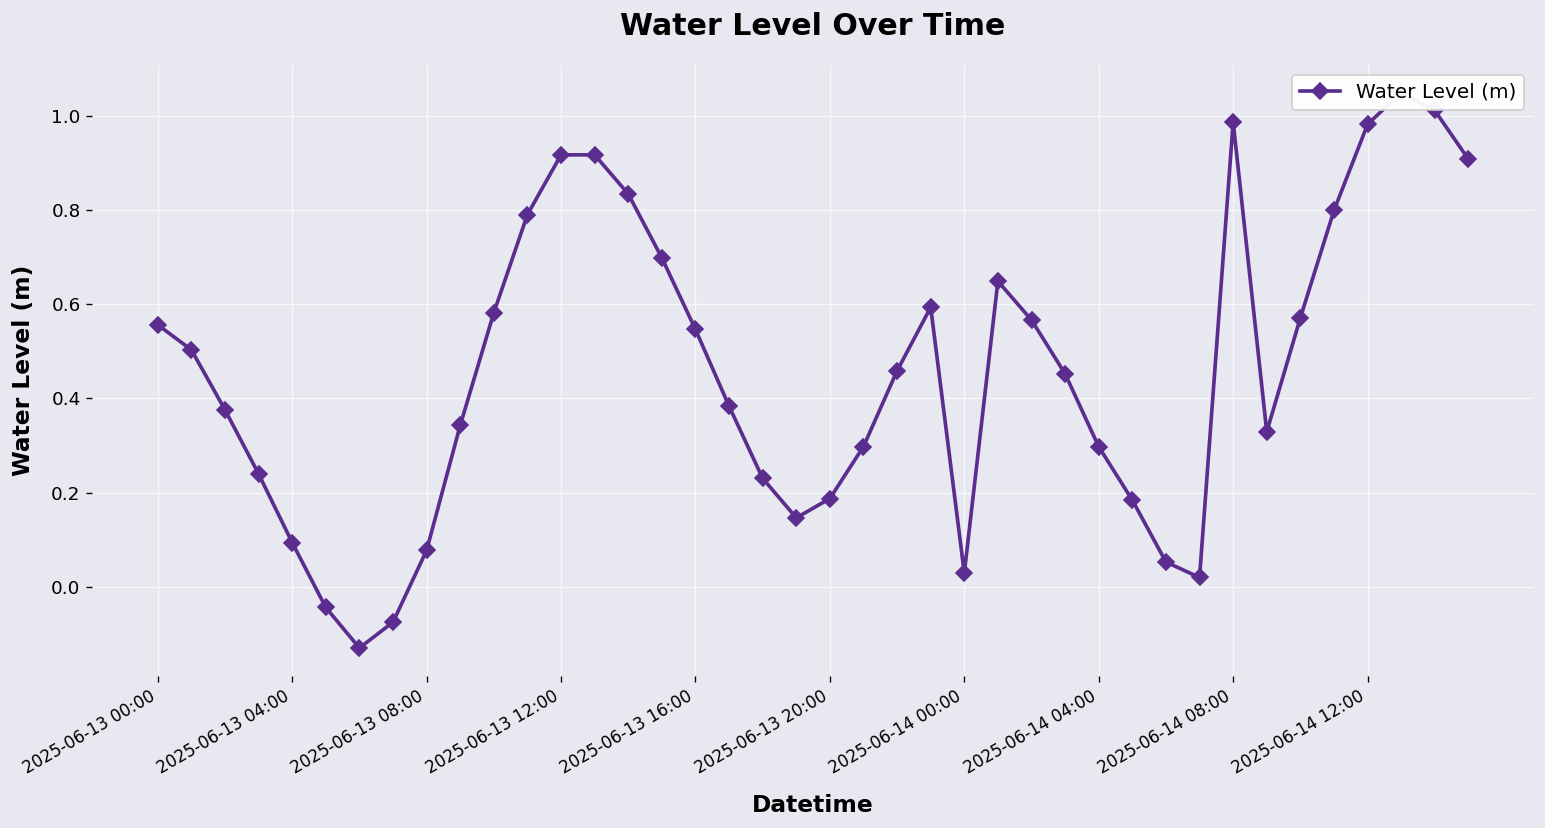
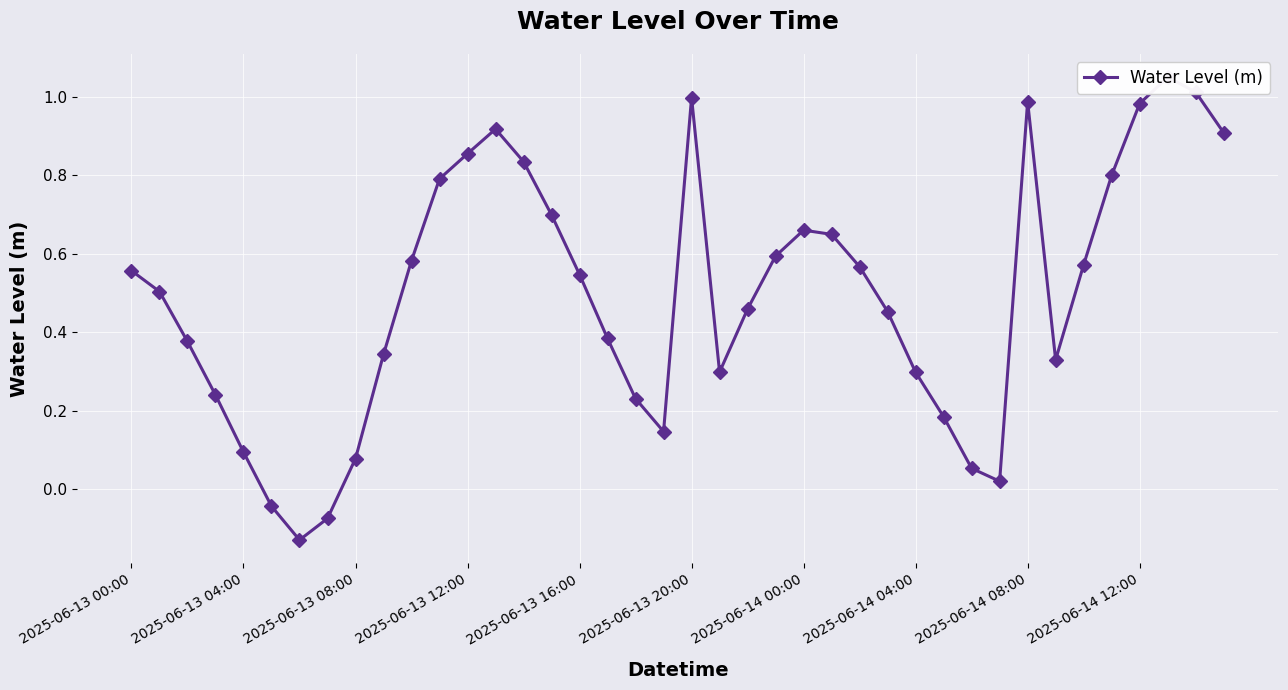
  {
    "2025-06-13 00:00": 0.56,
    "2025-06-13 04:00": 0.09,
    "2025-06-13 08:00": 0.08,
-   "2025-06-13 12:00": 0.92,
+   "2025-06-13 12:00": 0.85,
    "2025-06-13 16:00": 0.55,
-   "2025-06-13 20:00": 0.19,
-   "2025-06-14 00:00": 0.03,
+   "2025-06-13 20:00": 1.00,
+   "2025-06-14 00:00": 0.66,
    "2025-06-14 04:00": 0.30,
    "2025-06-14 08:00": 0.99,
    "2025-06-14 12:00": 0.98
  }
